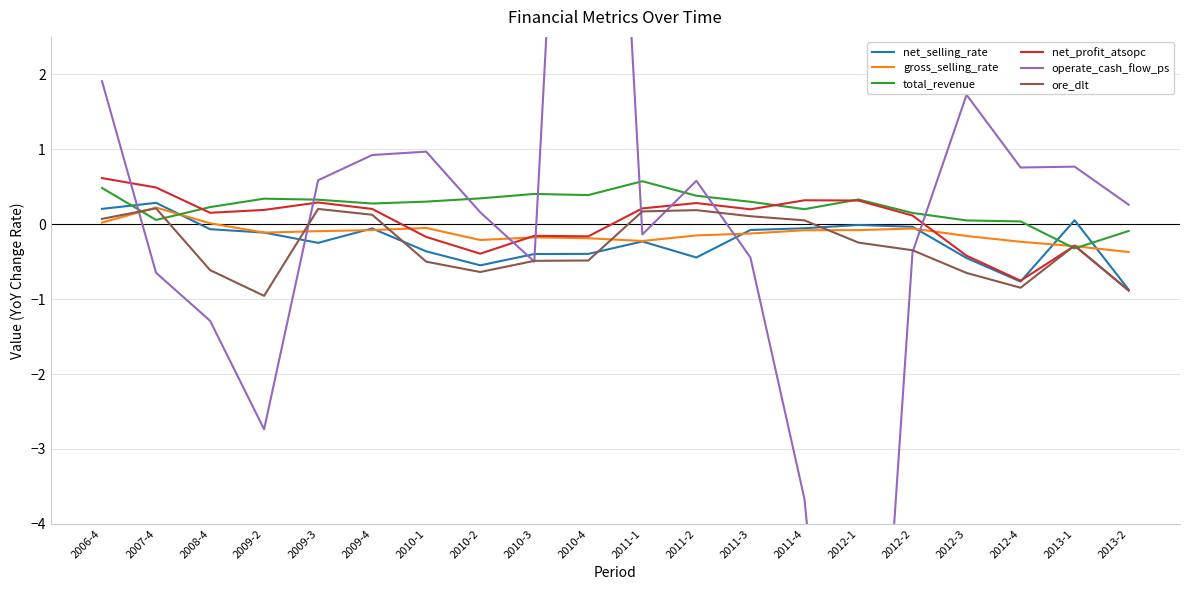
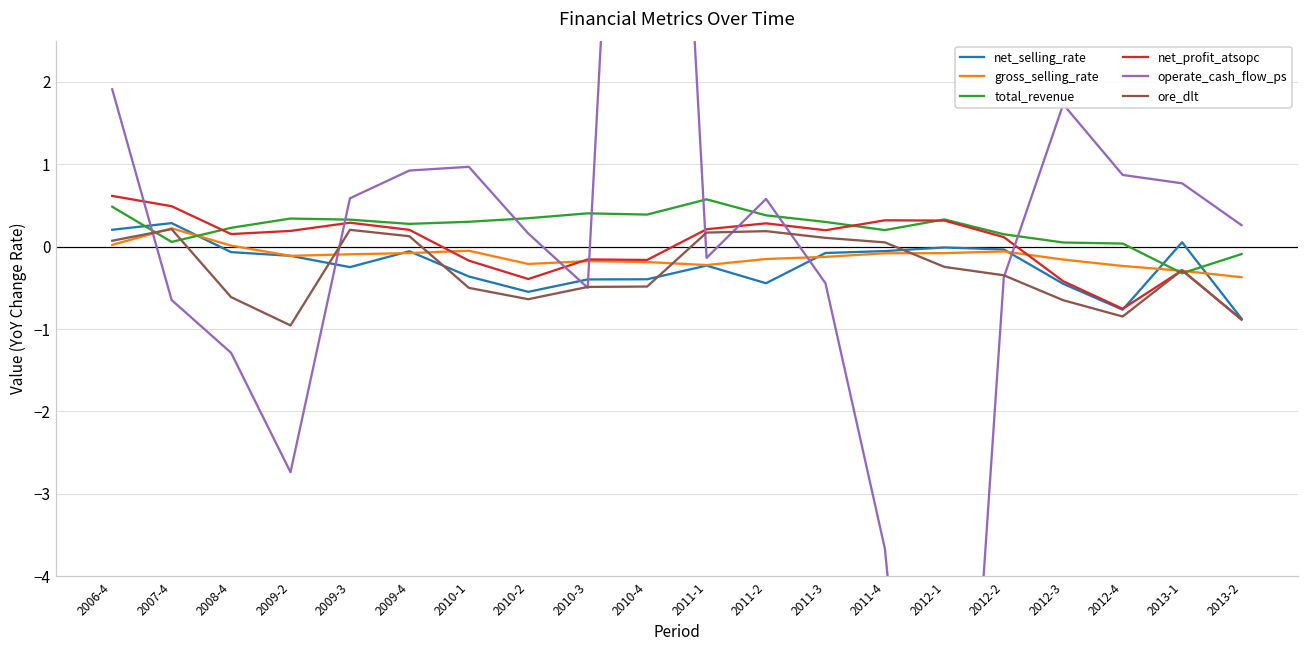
  {
    "net_selling_rate": {
      "2006-4": 0.2,
      "2007-4": 0.3,
      "2008-4": -0.1,
      "2009-3": -0.2,
      "2010-1": -0.4,
      "2010-2": -0.5,
      "2010-3": -0.4,
      "2010-4": -0.4,
      "2011-2": -0.4,
      "2011-3": -0.1,
      "2012-1": 0.0,
      "2013-1": 0.1
    },
    "gross_selling_rate": {
      "2006-4": 0.0,
      "2008-4": 0.0,
      "2009-3": -0.1,
      "2010-1": -0.1,
      "2010-2": -0.2,
      "2011-2": -0.2,
      "2011-3": -0.1,
      "2012-1": -0.1,
      "2012-3": -0.2,
      "2012-4": -0.2,
      "2013-2": -0.4
    },
    "total_revenue": {
      "2006-4": 0.5,
      "2007-4": 0.1,
      "2008-4": 0.2,
      "2009-2": 0.3,
      "2009-3": 0.3,
      "2009-4": 0.3,
      "2010-1": 0.3,
      "2010-2": 0.3,
      "2010-3": 0.4,
      "2010-4": 0.4,
      "2011-1": 0.6,
      "2011-2": 0.4,
      "2011-3": 0.3,
      "2011-4": 0.2,
      "2012-2": 0.1,
      "2012-3": 0.0,
      "2012-4": 0.0,
      "2013-2": -0.1
    },
    "net_profit_atsopc": {
      "2006-4": 0.6,
      "2007-4": 0.5,
      "2008-4": 0.2,
      "2009-2": 0.2,
      "2009-3": 0.3,
      "2009-4": 0.2,
      "2010-1": -0.2,
      "2010-2": -0.4,
      "2011-1": 0.2,
      "2011-2": 0.3,
      "2011-3": 0.2,
      "2011-4": 0.3,
      "2012-2": 0.1
    },
    "operate_cash_flow_ps": {
      "2006-4": 1.9,
      "2007-4": -0.6,
      "2008-4": -1.3,
      "2009-2": -2.7,
      "2009-3": 0.6,
      "2009-4": 0.9,
      "2010-1": 1.0,
      "2010-2": 0.2,
      "2011-1": -0.1,
      "2011-2": 0.6,
      "2011-3": -0.4,
      "2011-4": -3.7,
      "2012-3": 1.7,
-     "2012-4": 0.8,
+     "2012-4": 0.9,
      "2013-1": 0.8,
      "2013-2": 0.3
    },
    "ore_dlt": {
      "2006-4": 0.1,
      "2008-4": -0.6,
      "2009-2": -1.0,
      "2009-3": 0.2,
      "2009-4": 0.1,
      "2010-1": -0.5,
      "2010-2": -0.6,
      "2010-4": -0.5,
      "2011-1": 0.2,
      "2011-2": 0.2,
      "2011-3": 0.1,
      "2011-4": 0.1,
      "2012-1": -0.2,
      "2012-3": -0.7,
      "2012-4": -0.8
    }
  }
